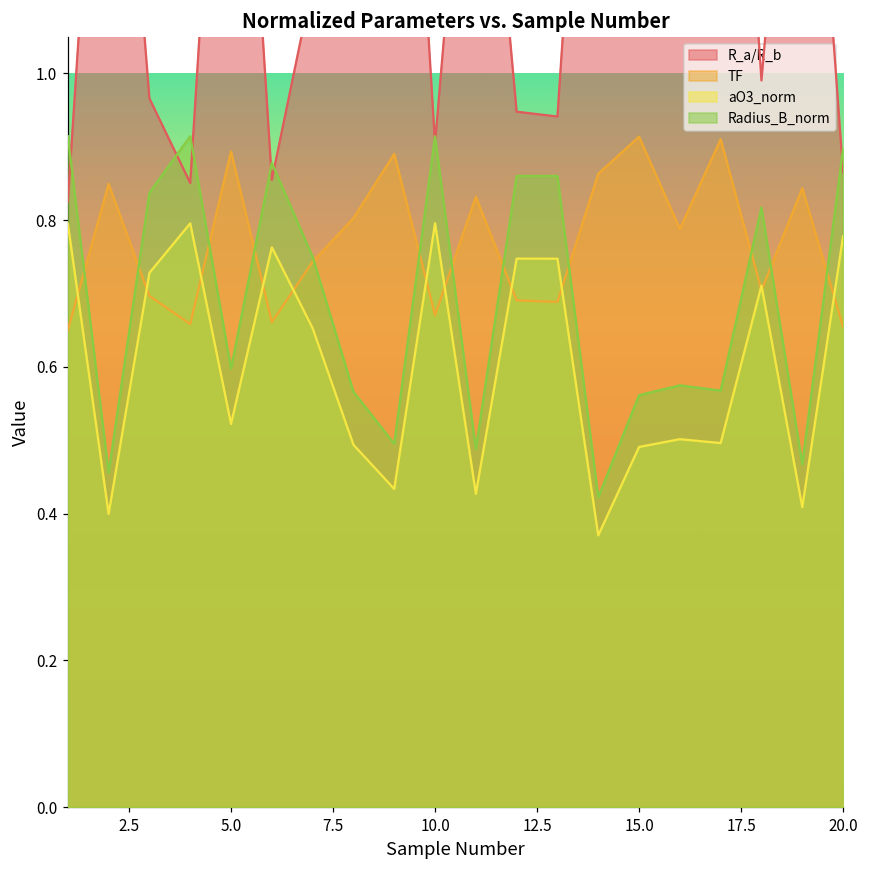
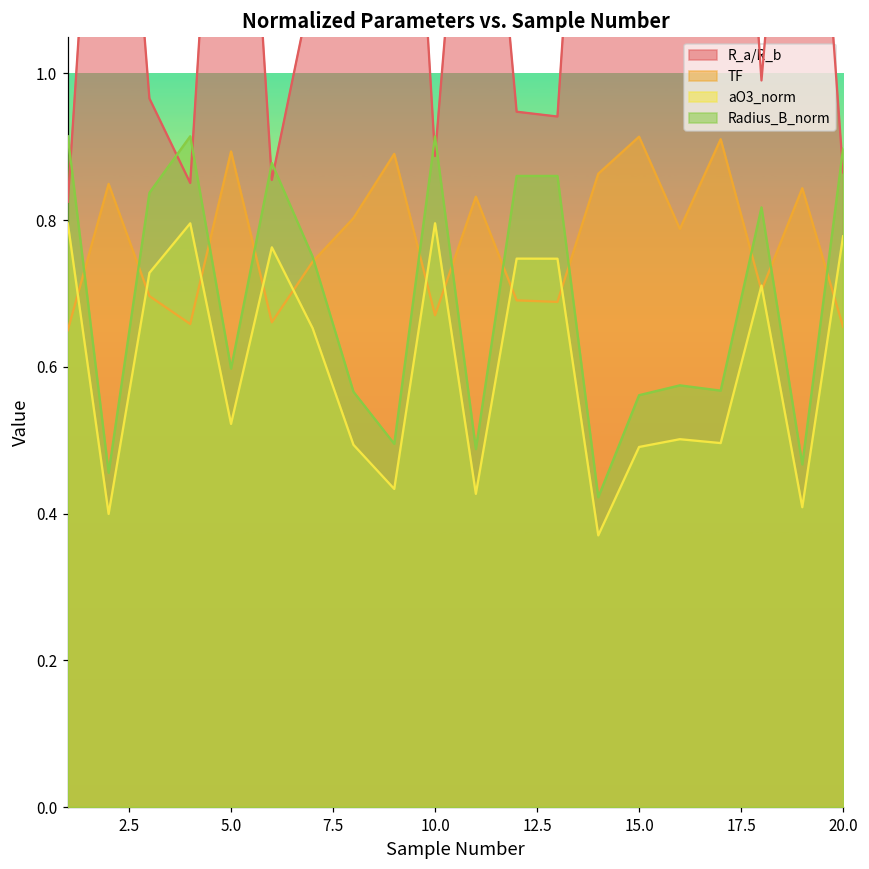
  {
    "R_a/R_b": {
-     "10.0": 0.90,
+     "10.0": 0.89,
      "20.0": 0.87
    },
    "Radius_B_norm": {
      "5.0": 0.60,
      "10.0": 0.91,
      "15.0": 0.56,
      "20.0": 0.90
    }
  }
